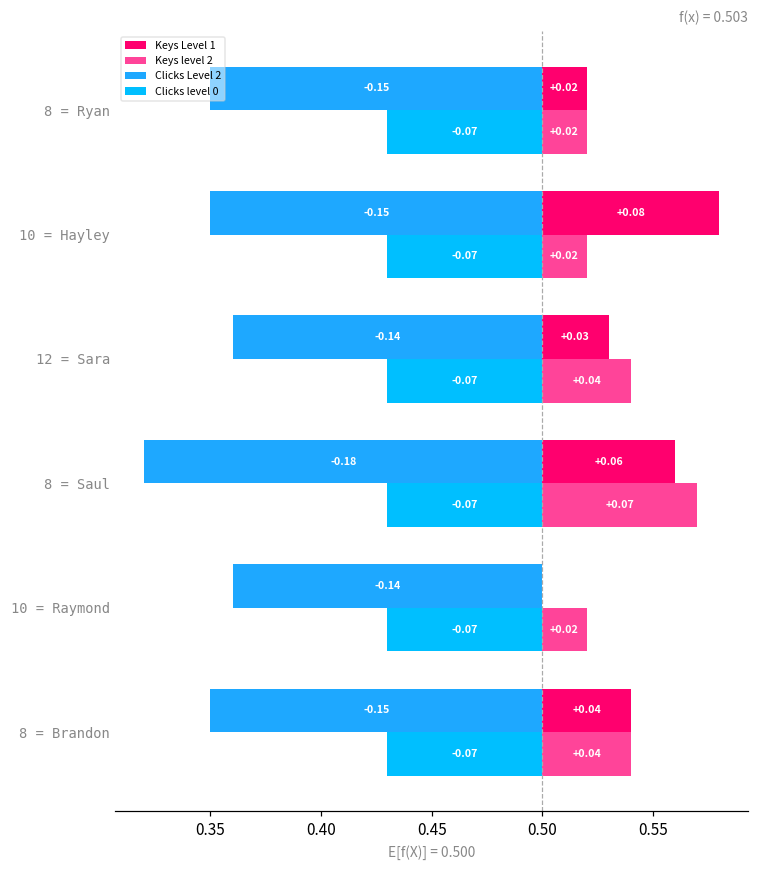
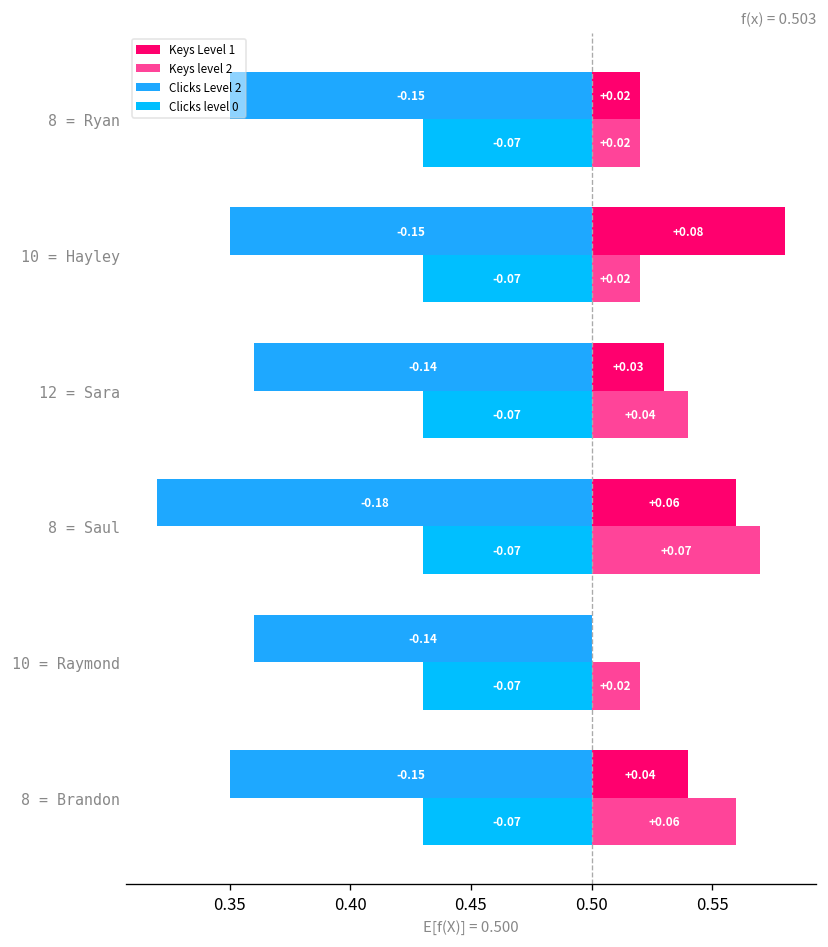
  {
    "Keys Level 1": {
      "8 = Ryan": "+0.02",
      "10 = Hayley": "+0.08",
      "12 = Sara": "+0.03",
      "8 = Saul": "+0.06",
      "8 = Brandon": "+0.04"
    },
    "Keys level 2": {
      "8 = Ryan": "+0.02",
      "10 = Hayley": "+0.02",
      "12 = Sara": "+0.04",
      "8 = Saul": "+0.07",
      "10 = Raymond": "+0.02",
-     "8 = Brandon": "+0.04"
+     "8 = Brandon": "+0.06"
    }
  }
